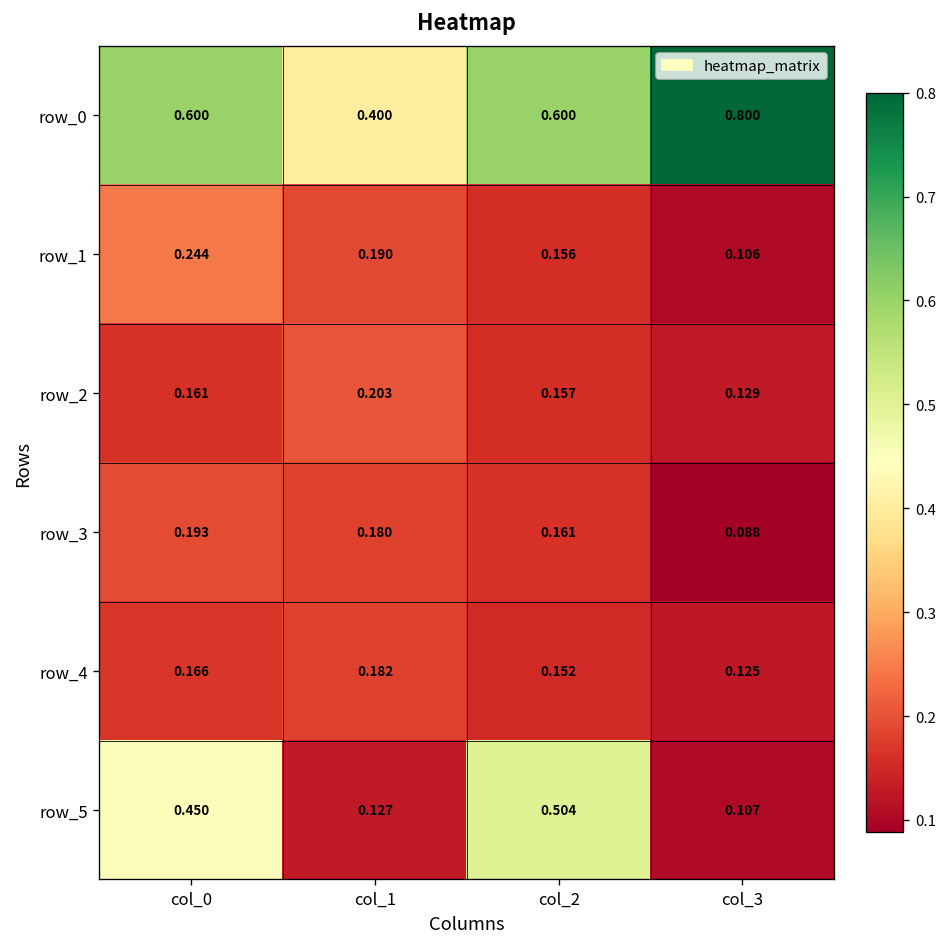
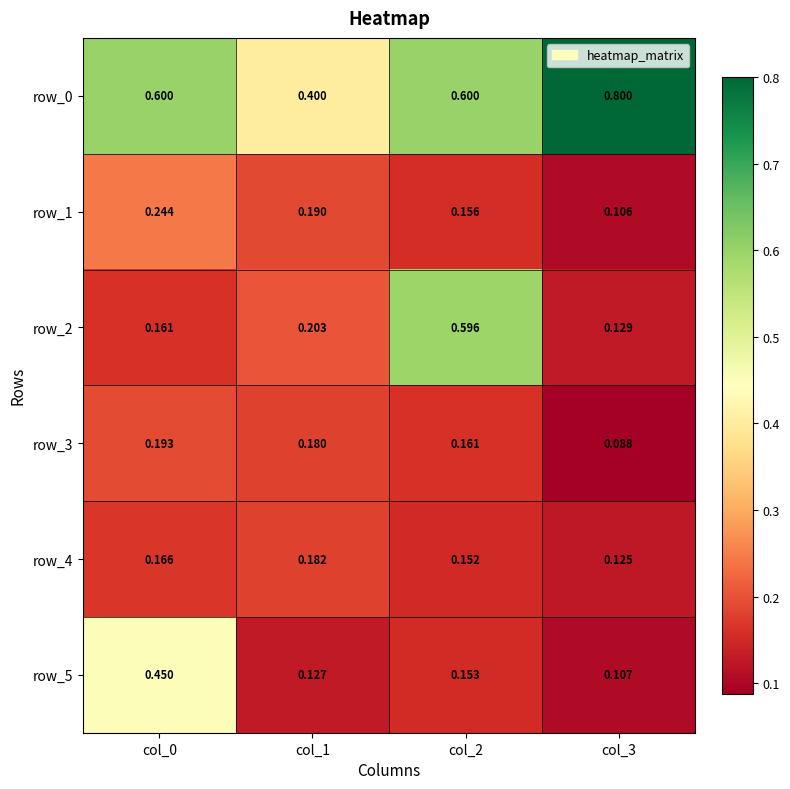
  {
    "row_0": {
      "col_0": 0.600,
      "col_1": 0.400,
      "col_2": 0.600,
      "col_3": 0.800
    },
    "row_1": {
      "col_0": 0.244,
      "col_1": 0.190,
      "col_2": 0.156,
      "col_3": 0.106
    },
    "row_2": {
      "col_0": 0.161,
      "col_1": 0.203,
-     "col_2": 0.157,
+     "col_2": 0.596,
      "col_3": 0.129
    },
    "row_3": {
      "col_0": 0.193,
      "col_1": 0.180,
      "col_2": 0.161,
      "col_3": 0.088
    },
    "row_4": {
      "col_0": 0.166,
      "col_1": 0.182,
      "col_2": 0.152,
      "col_3": 0.125
    },
    "row_5": {
      "col_0": 0.450,
      "col_1": 0.127,
-     "col_2": 0.504,
+     "col_2": 0.153,
      "col_3": 0.107
    }
  }
